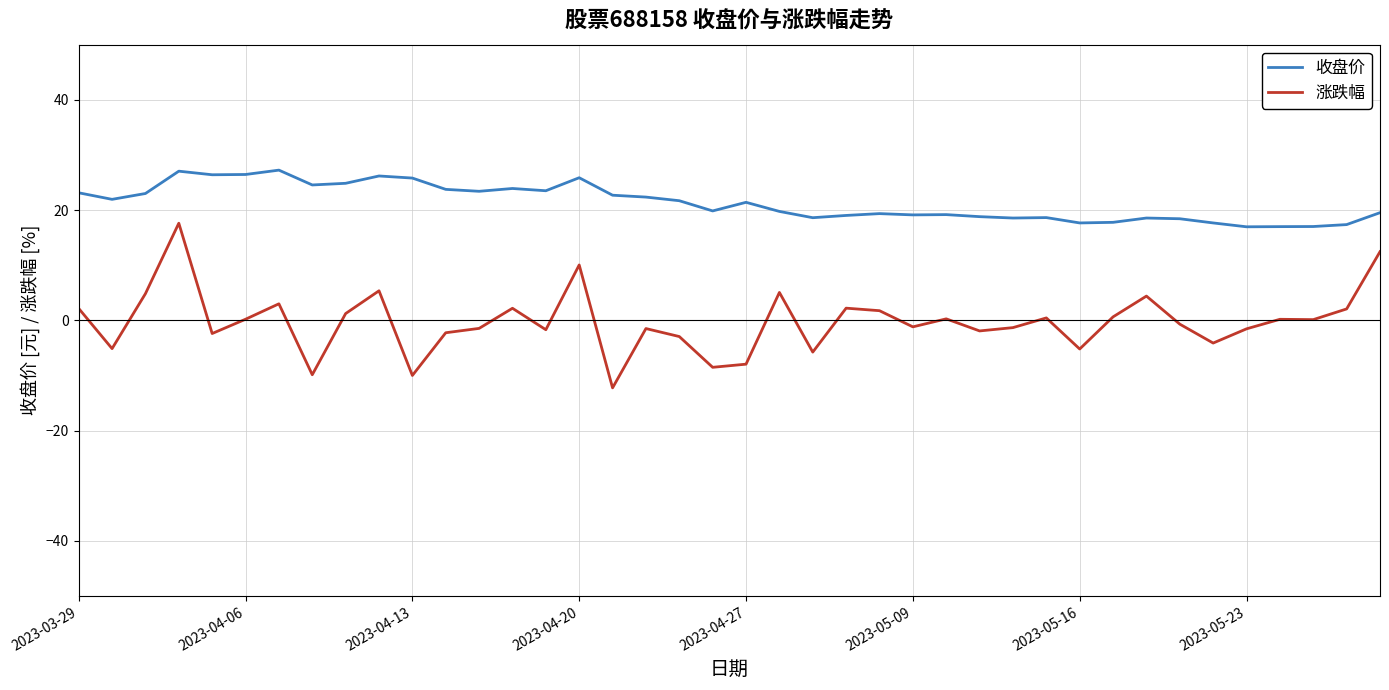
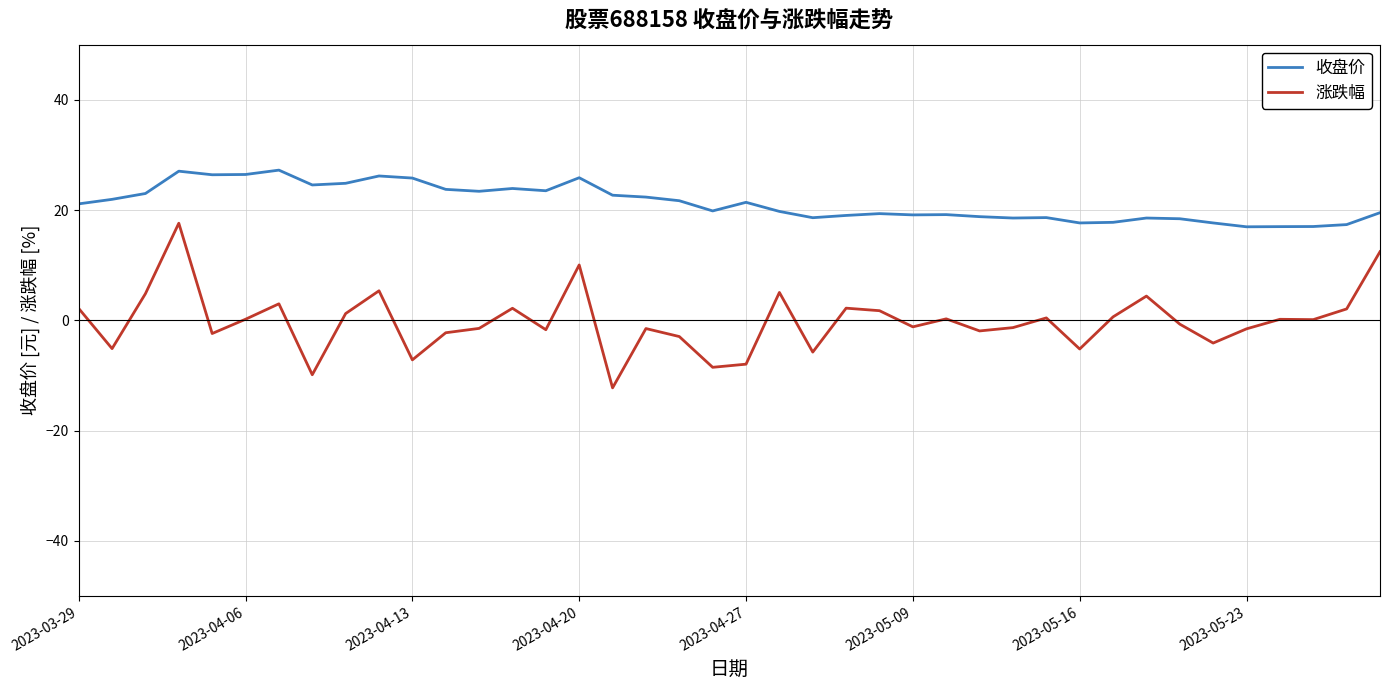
  {
    "收盘价": {
-     "2023-03-29": 23,
+     "2023-03-29": 21,
      "2023-04-06": 26,
      "2023-04-13": 26,
      "2023-04-20": 26,
      "2023-04-27": 21,
      "2023-05-09": 19,
      "2023-05-16": 18,
      "2023-05-23": 17
    },
    "涨跌幅": {
      "2023-03-29": 2,
      "2023-04-06": 0,
-     "2023-04-13": -10,
+     "2023-04-13": -7,
      "2023-04-20": 10,
      "2023-04-27": -8,
      "2023-05-09": -1,
      "2023-05-16": -5,
      "2023-05-23": -2
    }
  }
